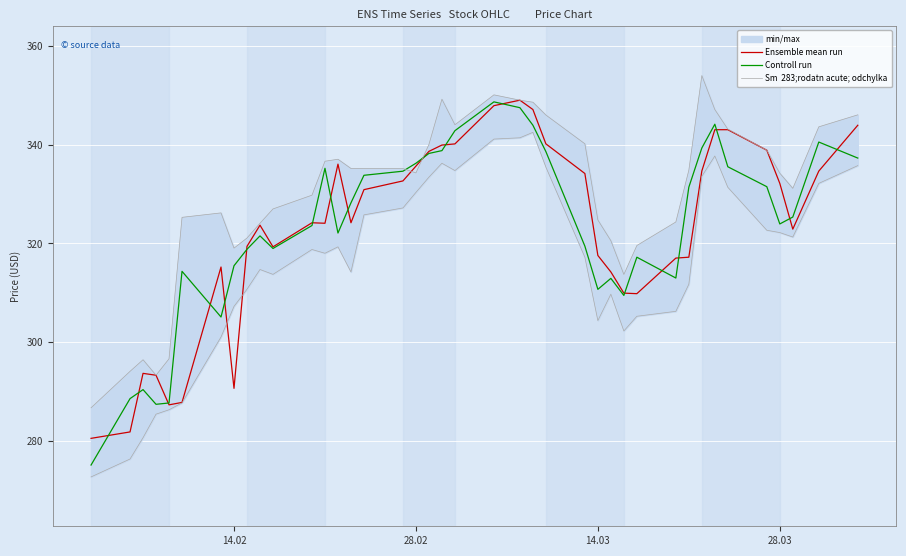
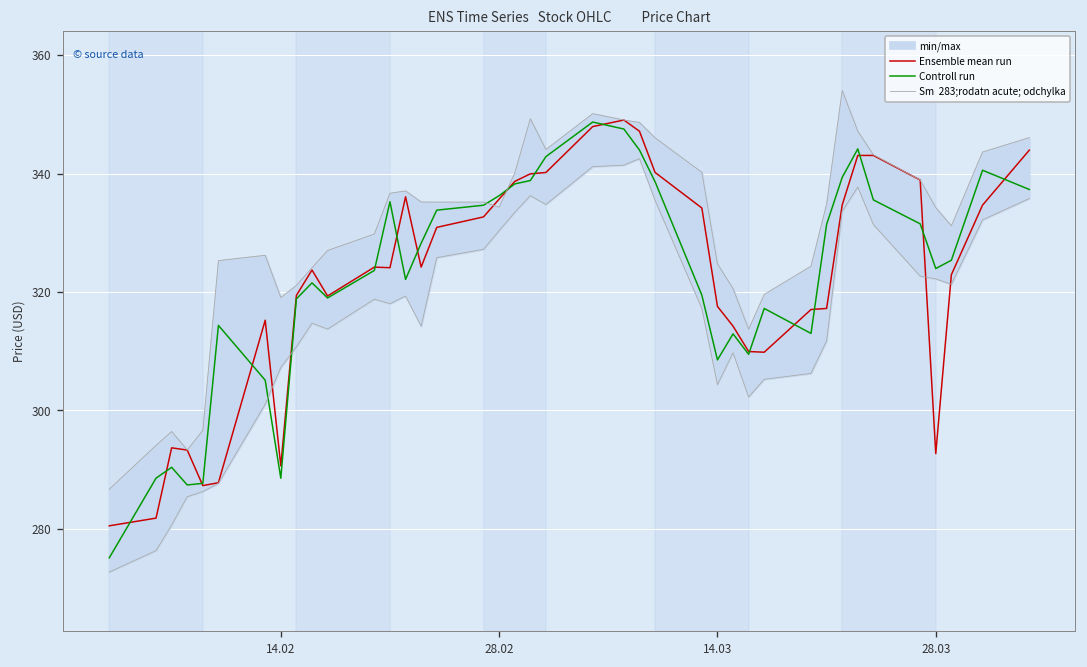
  {
    "Ensemble mean run": {
      "14.02": 291,
      "28.02": 336,
      "14.03": 318,
-     "28.03": 332
+     "28.03": 293
    },
    "Controll run": {
-     "14.02": 315,
+     "14.02": 289,
      "28.02": 336,
-     "14.03": 311,
+     "14.03": 309,
      "28.03": 324
    },
    "min/max": {
      "14.02": 319,
      "28.02": 334,
      "14.03": 325,
      "28.03": 334
    }
  }
